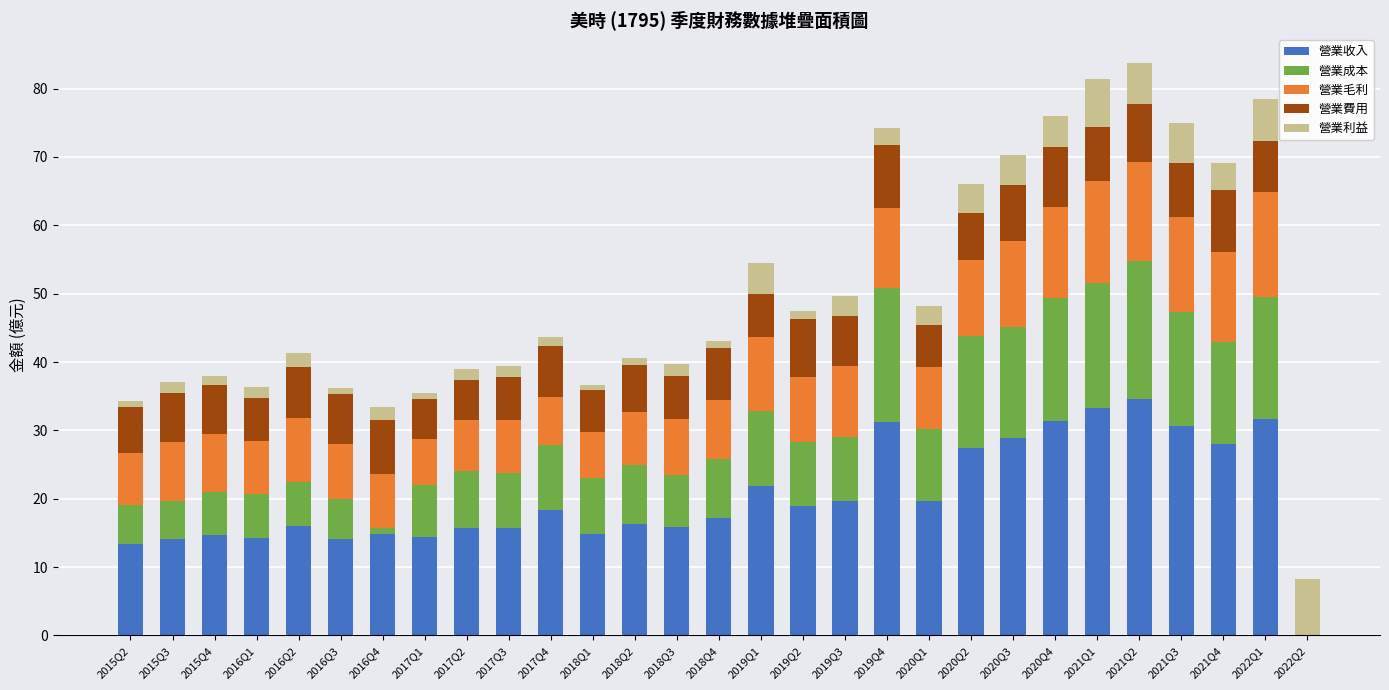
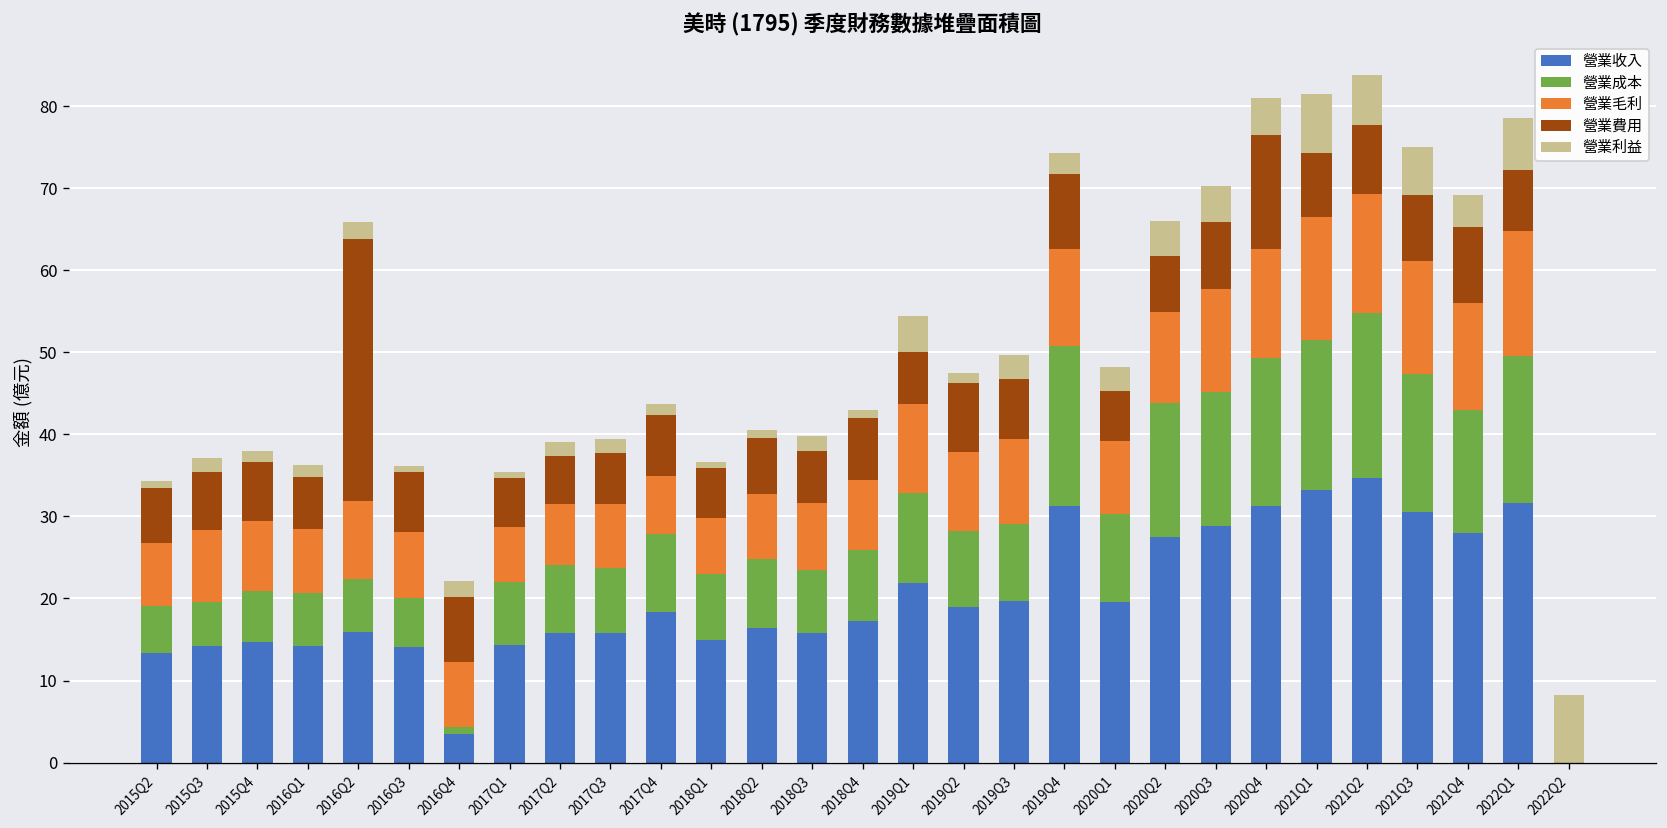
  {
    "營業收入": {
      "2015Q2": 13,
      "2015Q3": 14,
      "2015Q4": 15,
      "2016Q1": 14,
      "2016Q2": 16,
      "2016Q3": 14,
-     "2016Q4": 15,
+     "2016Q4": 3,
      "2017Q1": 14,
      "2017Q2": 16,
      "2017Q3": 16,
      "2017Q4": 18,
      "2018Q1": 15,
      "2018Q2": 16,
      "2018Q3": 16,
      "2018Q4": 17,
      "2019Q1": 22,
      "2019Q2": 19,
      "2019Q3": 20,
      "2019Q4": 31,
      "2020Q1": 20,
      "2020Q2": 27,
      "2020Q3": 29,
      "2020Q4": 31,
      "2021Q1": 33,
      "2021Q2": 35,
      "2021Q3": 31,
      "2021Q4": 28,
      "2022Q1": 32,
      "2022Q2": 0
    },
    "營業成本": {
      "2015Q2": 6,
      "2015Q3": 5,
      "2015Q4": 6,
      "2016Q1": 6,
      "2016Q2": 6,
      "2016Q3": 6,
      "2016Q4": 1,
      "2017Q1": 8,
      "2017Q2": 8,
      "2017Q3": 8,
      "2017Q4": 10,
      "2018Q1": 8,
      "2018Q2": 9,
      "2018Q3": 8,
      "2018Q4": 9,
      "2019Q1": 11,
      "2019Q2": 9,
      "2019Q3": 9,
      "2019Q4": 20,
      "2020Q1": 11,
      "2020Q2": 16,
      "2020Q3": 16,
      "2020Q4": 18,
      "2021Q1": 18,
      "2021Q2": 20,
      "2021Q3": 17,
      "2021Q4": 15,
      "2022Q1": 18,
      "2022Q2": 0
    },
    "營業毛利": {
      "2015Q2": 8,
      "2015Q3": 9,
      "2015Q4": 9,
      "2016Q1": 8,
      "2016Q2": 9,
      "2016Q3": 8,
      "2016Q4": 8,
      "2017Q1": 7,
      "2017Q2": 7,
      "2017Q3": 8,
      "2017Q4": 7,
      "2018Q1": 7,
      "2018Q2": 8,
      "2018Q3": 8,
      "2018Q4": 9,
      "2019Q1": 11,
      "2019Q2": 10,
      "2019Q3": 10,
      "2019Q4": 12,
      "2020Q1": 9,
      "2020Q2": 11,
      "2020Q3": 13,
      "2020Q4": 13,
      "2021Q1": 15,
      "2021Q2": 14,
      "2021Q3": 14,
      "2021Q4": 13,
      "2022Q1": 15,
      "2022Q2": 0
    },
    "營業費用": {
      "2015Q2": 7,
      "2015Q3": 7,
      "2015Q4": 7,
      "2016Q1": 6,
-     "2016Q2": 7,
+     "2016Q2": 32,
      "2016Q3": 7,
      "2016Q4": 10,
      "2017Q1": 6,
      "2017Q2": 6,
      "2017Q3": 6,
      "2017Q4": 7,
      "2018Q1": 6,
      "2018Q2": 7,
      "2018Q3": 6,
      "2018Q4": 8,
      "2019Q1": 6,
      "2019Q2": 8,
      "2019Q3": 7,
      "2019Q4": 9,
      "2020Q1": 6,
      "2020Q2": 7,
      "2020Q3": 8,
-     "2020Q4": 9,
+     "2020Q4": 14,
      "2021Q1": 8,
      "2021Q2": 8,
      "2021Q3": 8,
      "2021Q4": 9,
      "2022Q1": 7,
      "2022Q2": 8
    },
    "營業利益": {
      "2015Q2": 1,
      "2015Q3": 2,
      "2015Q4": 1,
      "2016Q1": 1,
      "2016Q2": 2,
      "2016Q3": 1,
      "2017Q1": 1,
      "2017Q2": 2,
      "2017Q3": 2,
      "2017Q4": 1,
      "2018Q1": 1,
      "2018Q2": 1,
      "2018Q3": 2,
      "2018Q4": 1,
      "2019Q1": 4,
      "2019Q2": 1,
      "2019Q3": 3,
      "2019Q4": 2,
      "2020Q1": 3,
      "2020Q2": 4,
      "2020Q3": 4,
      "2020Q4": 4,
      "2021Q1": 7,
      "2021Q2": 6,
      "2021Q3": 6,
      "2021Q4": 4,
      "2022Q1": 6,
      "2022Q2": -8
    }
  }
